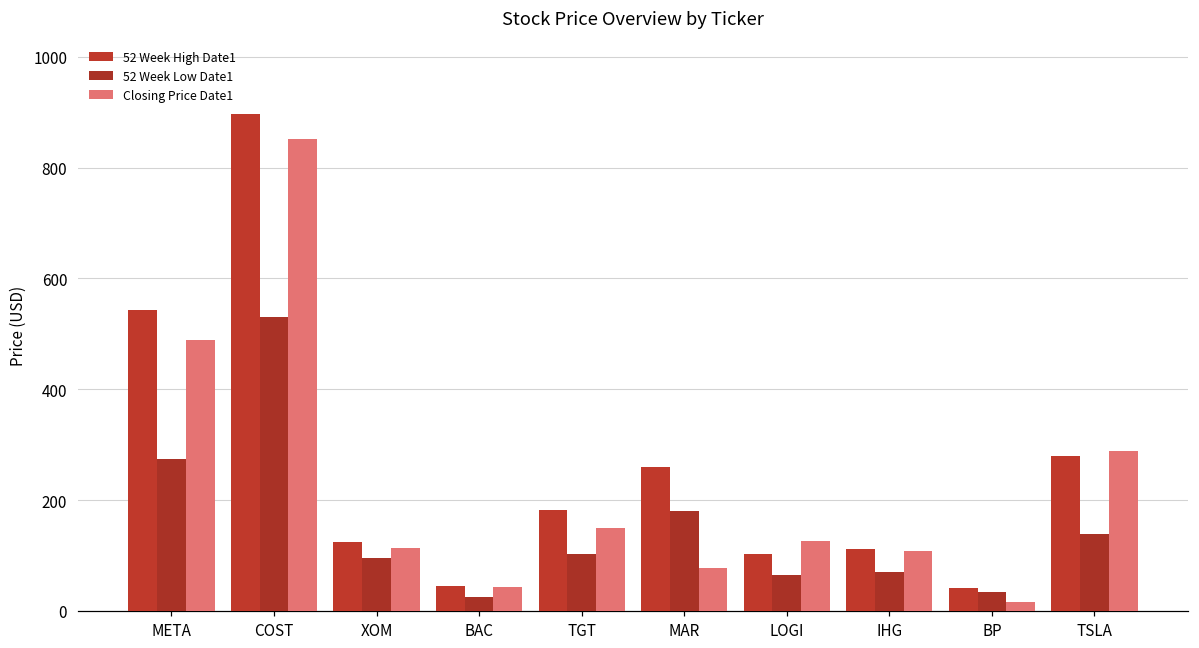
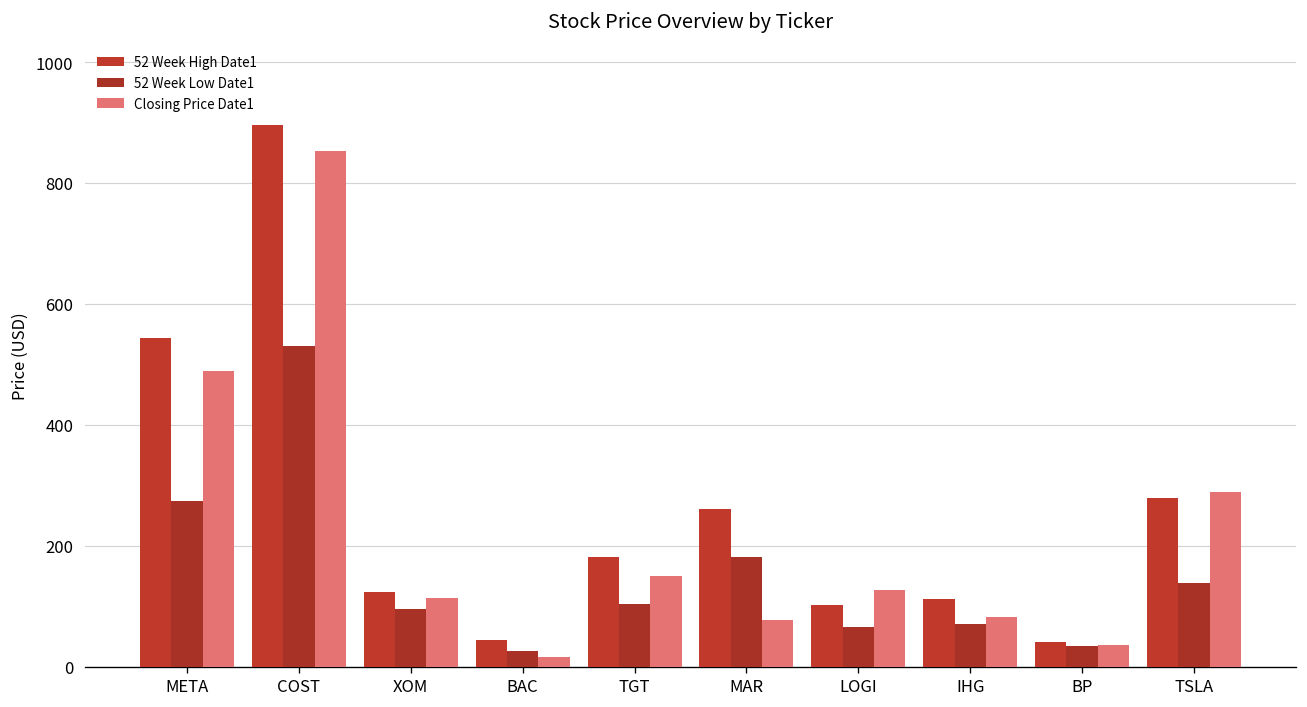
  {
    "Closing Price Date1": {
      "META": 490,
      "COST": 850,
      "XOM": 110,
-     "BAC": 40,
+     "BAC": 20,
      "TGT": 150,
      "MAR": 80,
      "LOGI": 130,
-     "IHG": 110,
-     "BP": 20,
+     "IHG": 80,
+     "BP": 30,
      "TSLA": 290
    }
  }
